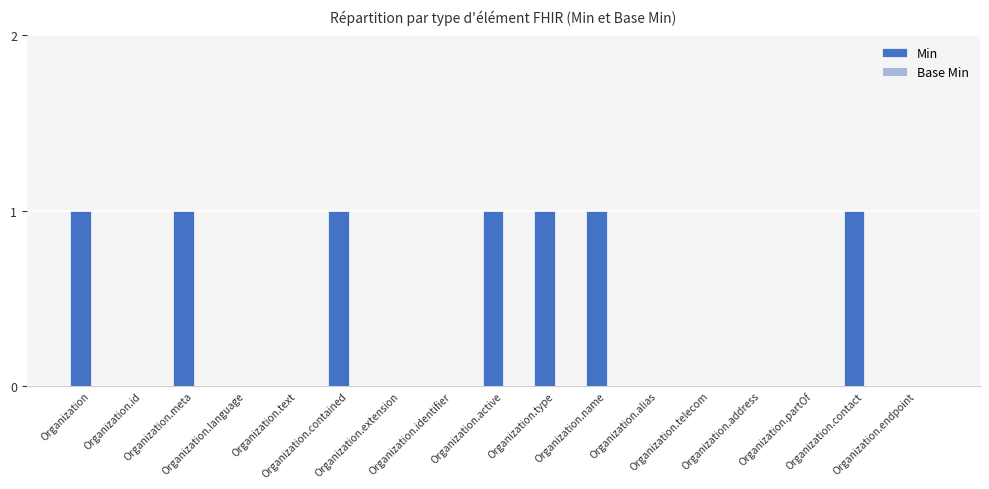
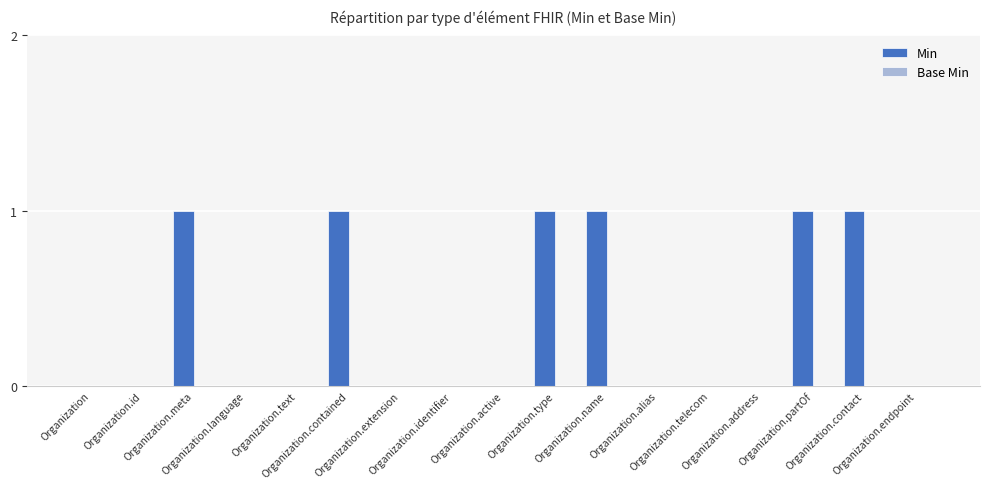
  {
    "Min": {
-     "Organization": 1,
+     "Organization": 0,
      "Organization.id": 0,
      "Organization.meta": 1,
      "Organization.language": 0,
      "Organization.text": 0,
      "Organization.contained": 1,
      "Organization.extension": 0,
      "Organization.identifier": 0,
-     "Organization.active": 1,
+     "Organization.active": 0,
      "Organization.type": 1,
      "Organization.name": 1,
      "Organization.alias": 0,
      "Organization.telecom": 0,
      "Organization.address": 0,
-     "Organization.partOf": 0,
+     "Organization.partOf": 1,
      "Organization.contact": 1,
      "Organization.endpoint": 0
    },
    "Base Min": {
      "Organization": 0,
      "Organization.id": 0,
      "Organization.meta": 0,
      "Organization.language": 0,
      "Organization.text": 0,
      "Organization.contained": 0,
      "Organization.extension": 0,
      "Organization.identifier": 0,
      "Organization.active": 0,
      "Organization.type": 0,
      "Organization.name": 0,
      "Organization.alias": 0,
      "Organization.telecom": 0,
      "Organization.address": 0,
      "Organization.partOf": 0,
      "Organization.contact": 0,
      "Organization.endpoint": 0
    }
  }
